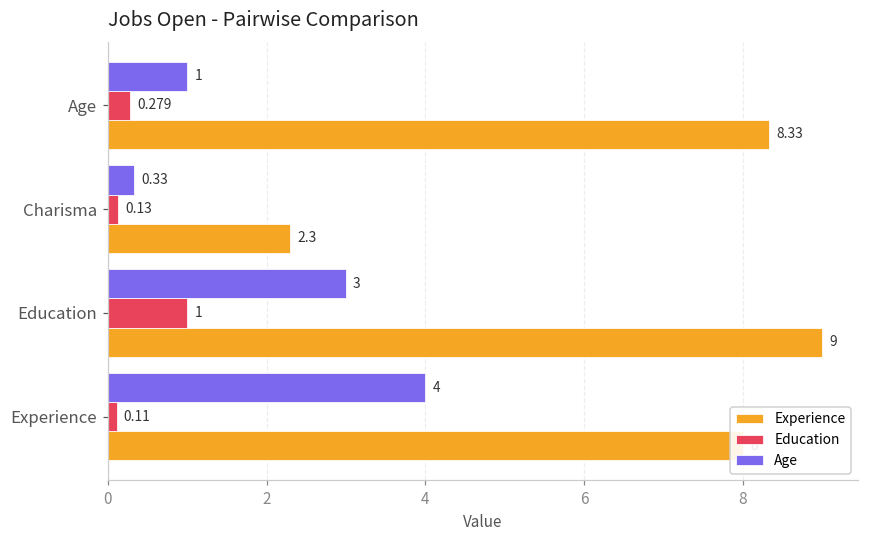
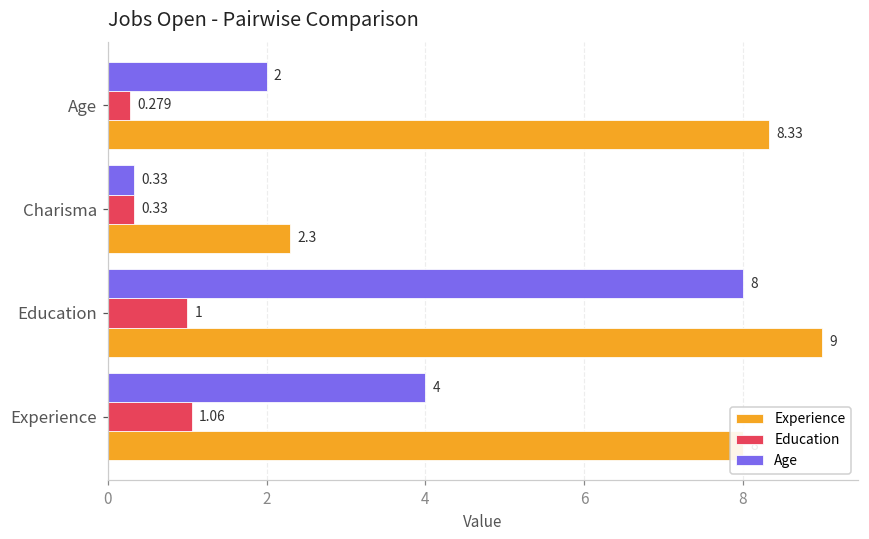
  {
    "Experience": {
      "Age": 8.33,
      "Charisma": 2.3,
      "Education": 9
    },
    "Education": {
      "Age": 0.279,
-     "Charisma": 0.13,
+     "Charisma": 0.33,
      "Education": 1,
-     "Experience": 0.11
+     "Experience": 1.06
    },
    "Age": {
-     "Age": 1,
+     "Age": 2,
      "Charisma": 0.33,
-     "Education": 3,
+     "Education": 8,
      "Experience": 4
    }
  }
